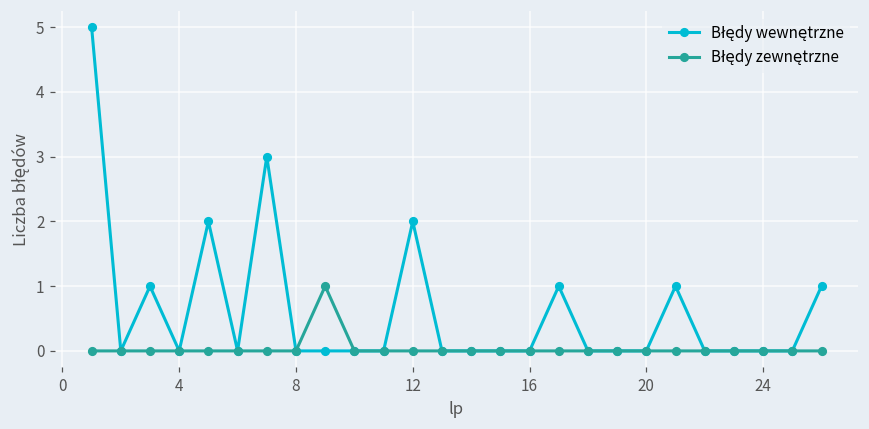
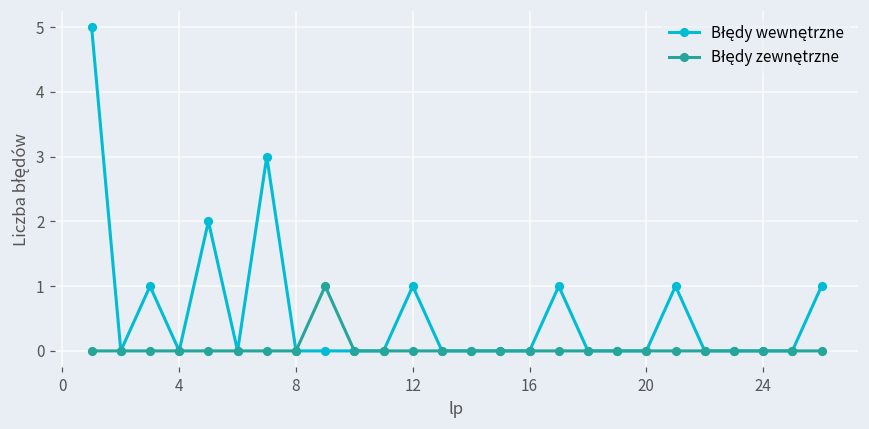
  {
    "Błędy wewnętrzne": {
-     "12": 2
+     "12": 1
    },
    "Błędy zewnętrzne": {
      "12": 0
    }
  }
